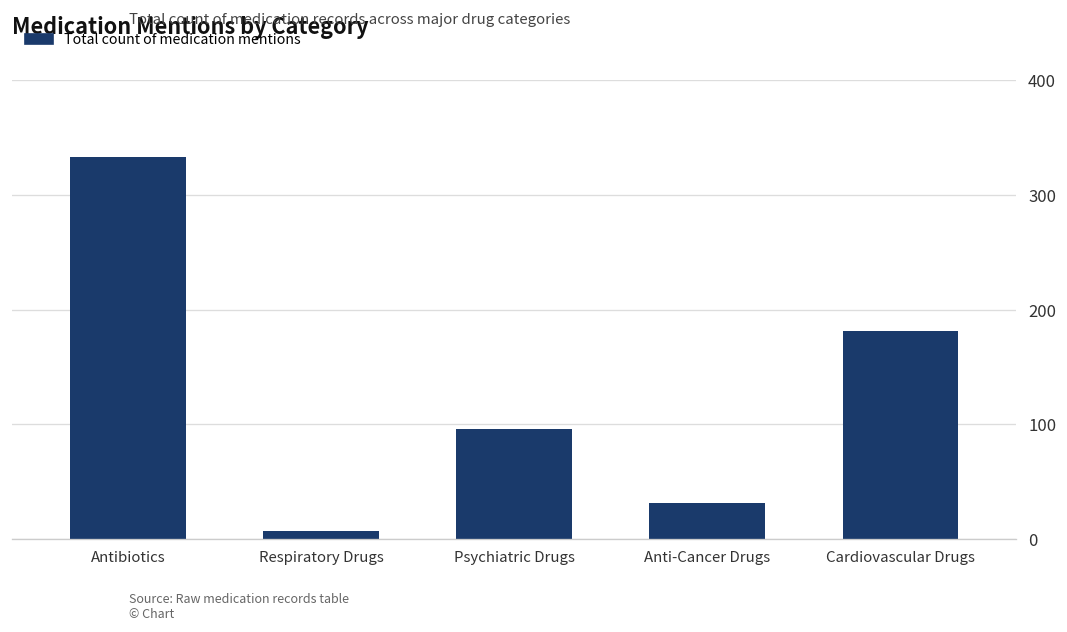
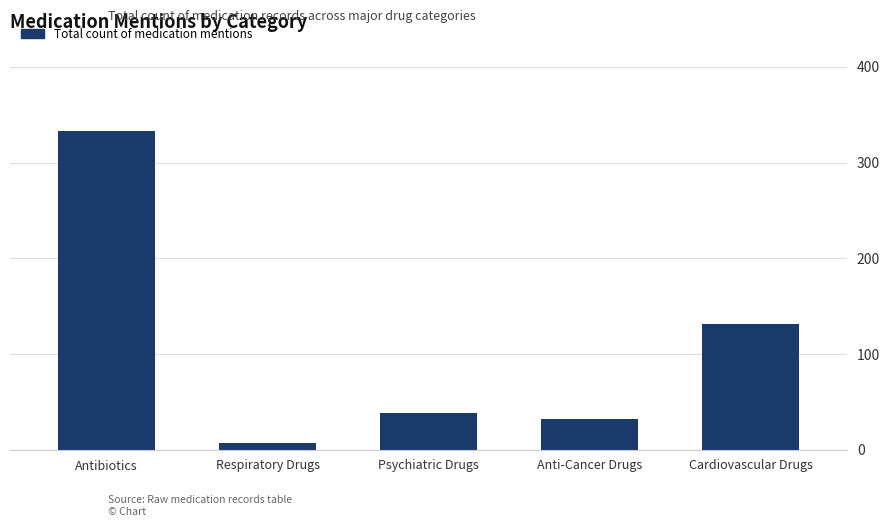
  {
    "Antibiotics": 330,
    "Respiratory Drugs": 10,
-   "Psychiatric Drugs": 100,
+   "Psychiatric Drugs": 40,
    "Anti-Cancer Drugs": 30,
-   "Cardiovascular Drugs": 180
+   "Cardiovascular Drugs": 130
  }
